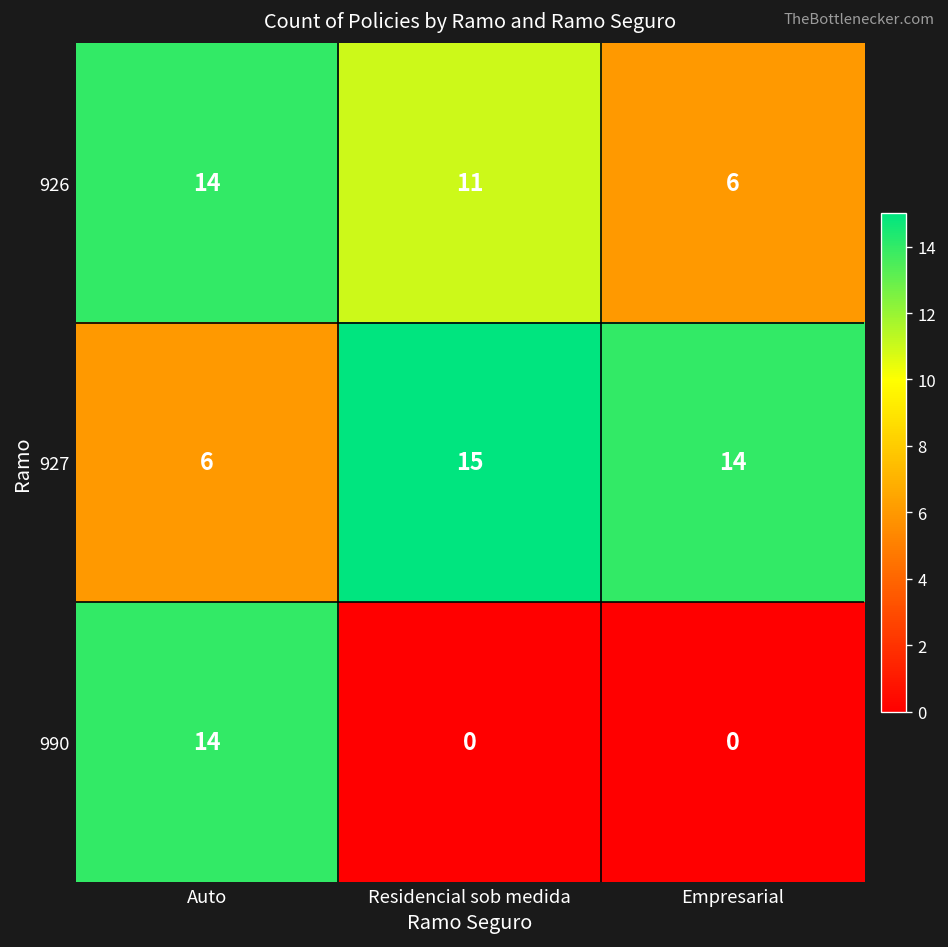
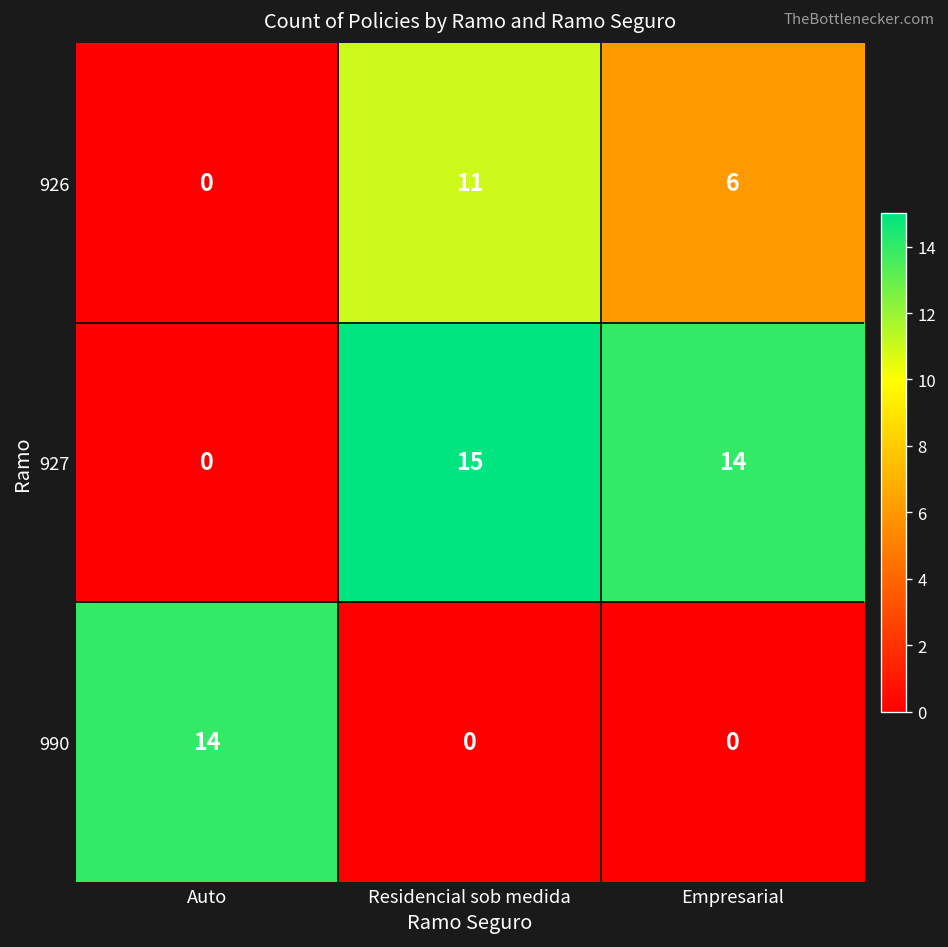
  {
    "926": {
-     "Auto": 14,
+     "Auto": 0,
      "Residencial sob medida": 11,
      "Empresarial": 6
    },
    "927": {
-     "Auto": 6,
+     "Auto": 0,
      "Residencial sob medida": 15,
      "Empresarial": 14
    },
    "990": {
      "Auto": 14,
      "Residencial sob medida": 0,
      "Empresarial": 0
    }
  }
